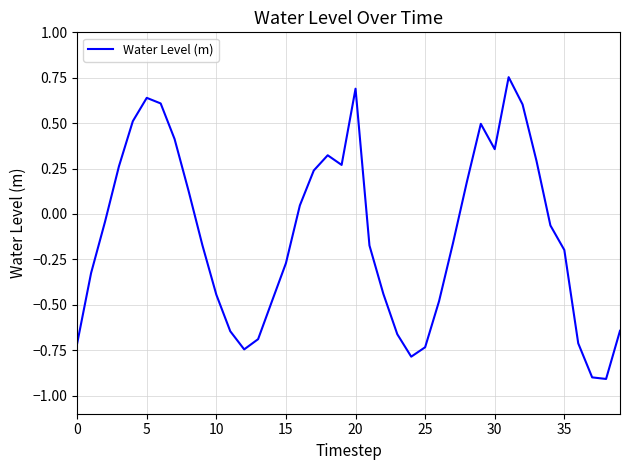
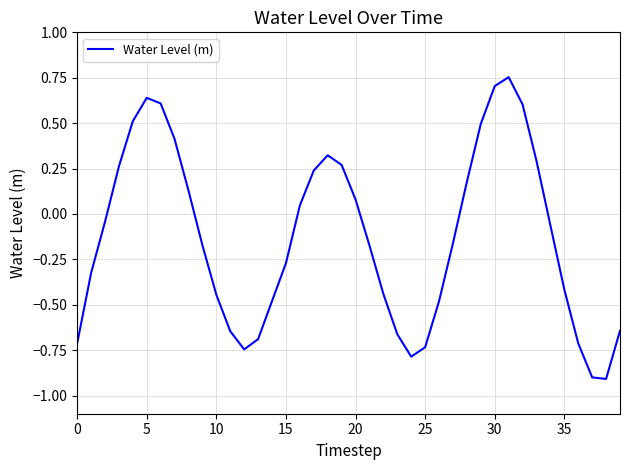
  {
    "0": -0.71,
    "5": 0.64,
    "10": -0.44,
    "15": -0.27,
-   "20": 0.69,
+   "20": 0.08,
    "25": -0.73,
-   "30": 0.36,
-   "35": -0.20
+   "30": 0.70,
+   "35": -0.42
  }
